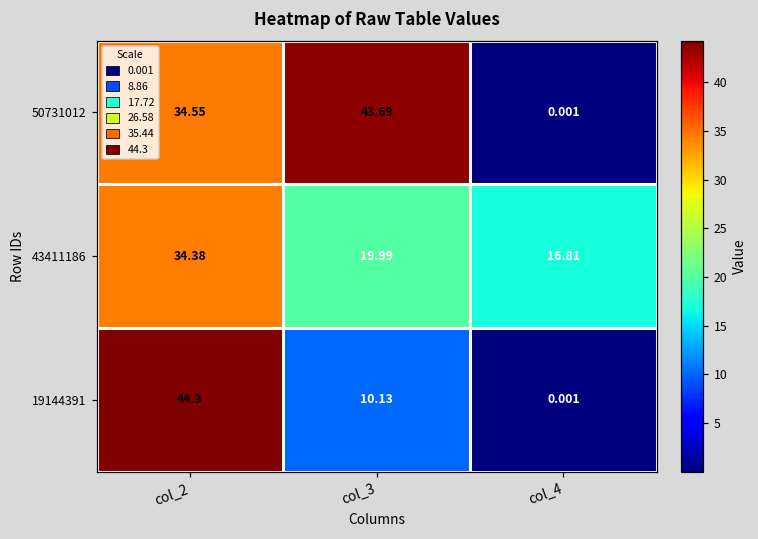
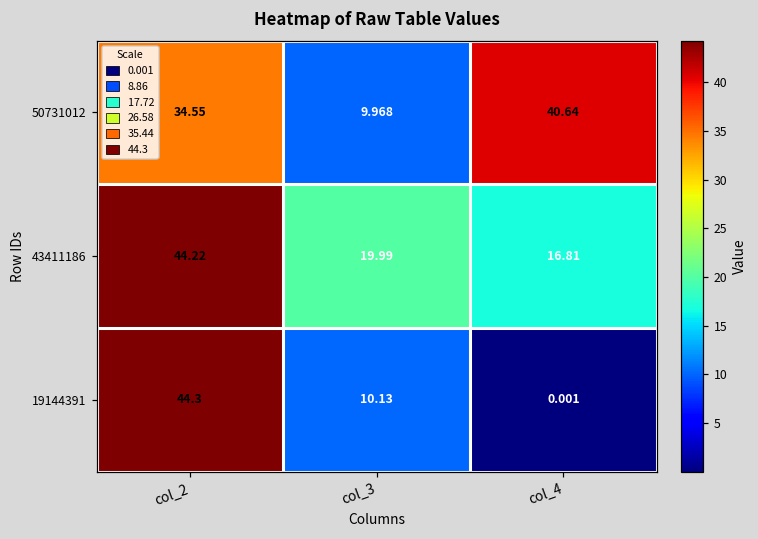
  {
    "50731012": {
      "col_2": 34.55,
-     "col_3": 43.69,
-     "col_4": 0.001
+     "col_3": 9.968,
+     "col_4": 40.64
    },
    "43411186": {
-     "col_2": 34.38,
+     "col_2": 44.22,
      "col_3": 19.99,
      "col_4": 16.81
    },
    "19144391": {
      "col_2": 44.3,
      "col_3": 10.13,
      "col_4": 0.001
    }
  }
